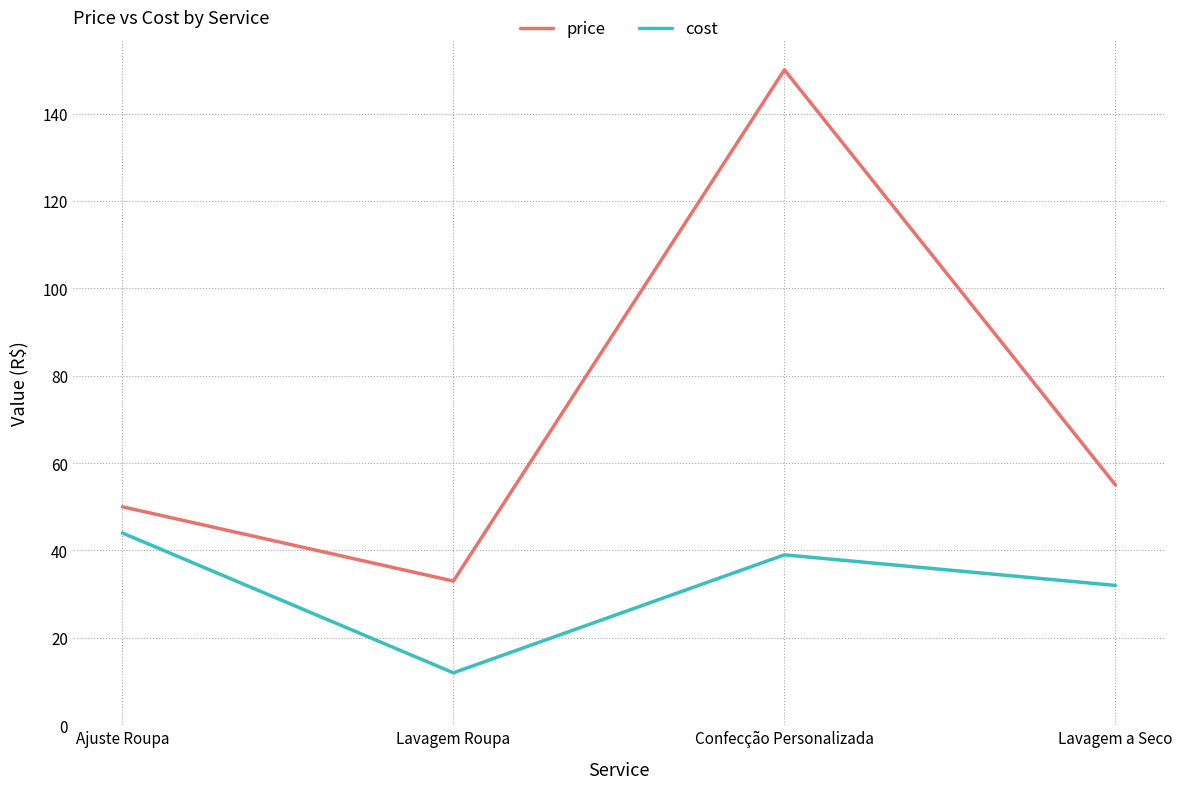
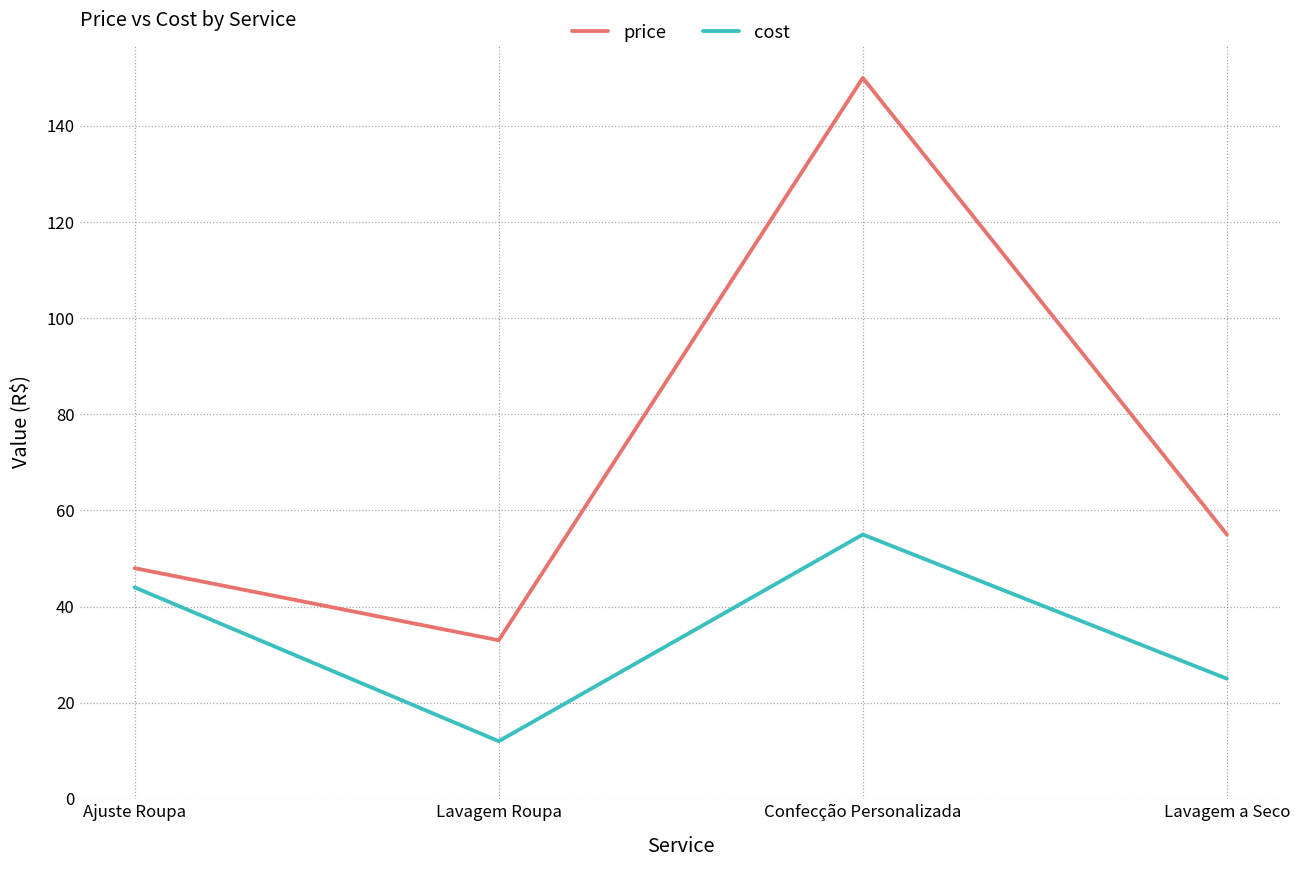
  {
    "price": {
-     "Ajuste Roupa": 50,
+     "Ajuste Roupa": 48,
      "Lavagem Roupa": 33,
      "Confecção Personalizada": 150,
      "Lavagem a Seco": 55
    },
    "cost": {
      "Ajuste Roupa": 44,
      "Lavagem Roupa": 12,
-     "Confecção Personalizada": 39,
-     "Lavagem a Seco": 32
+     "Confecção Personalizada": 55,
+     "Lavagem a Seco": 25
    }
  }
